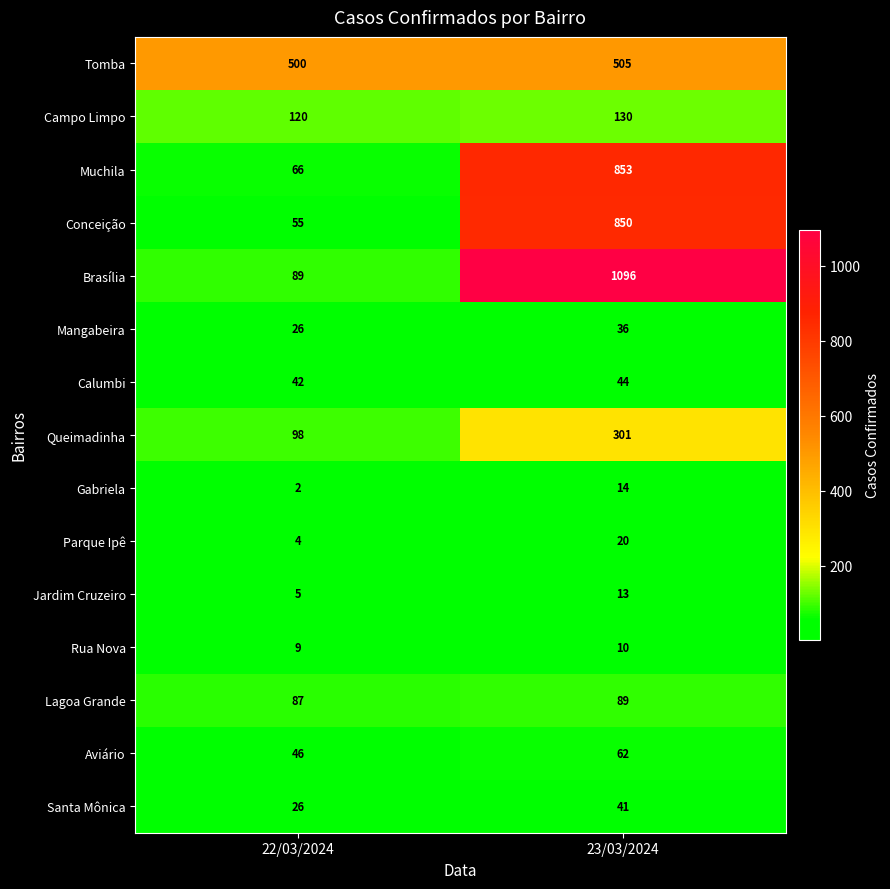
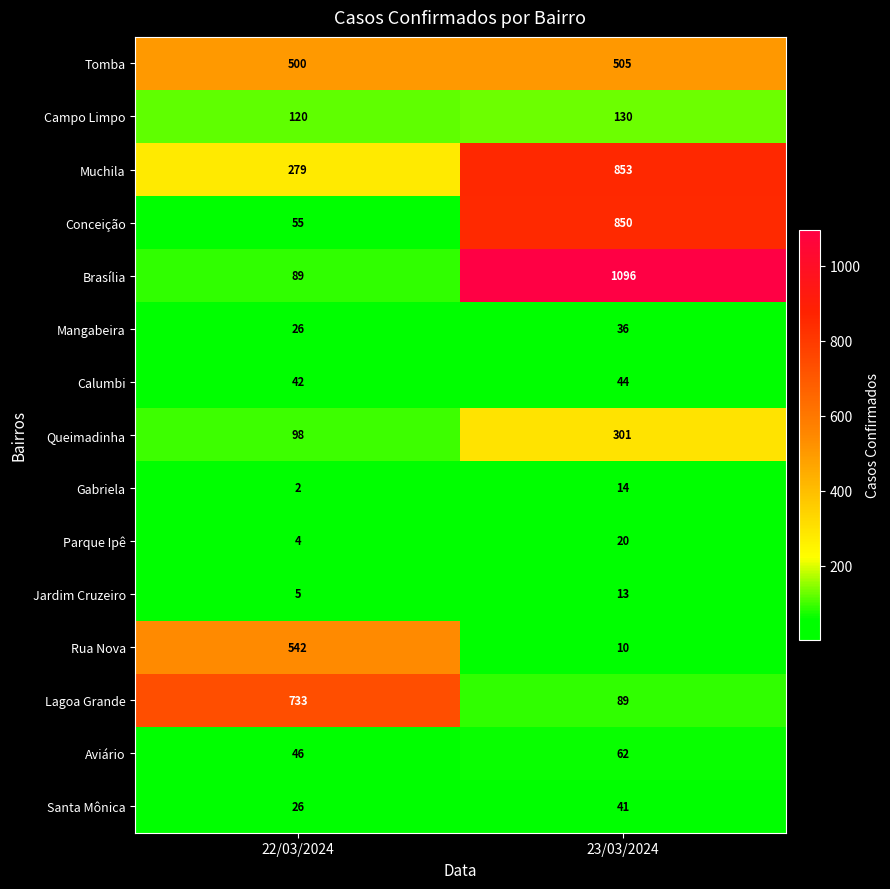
  {
    "Tomba": {
      "22/03/2024": 500,
      "23/03/2024": 505
    },
    "Campo Limpo": {
      "22/03/2024": 120,
      "23/03/2024": 130
    },
    "Muchila": {
-     "22/03/2024": 66,
+     "22/03/2024": 279,
      "23/03/2024": 853
    },
    "Conceição": {
      "22/03/2024": 55,
      "23/03/2024": 850
    },
    "Brasília": {
      "22/03/2024": 89,
      "23/03/2024": 1096
    },
    "Mangabeira": {
      "22/03/2024": 26,
      "23/03/2024": 36
    },
    "Calumbi": {
      "22/03/2024": 42,
      "23/03/2024": 44
    },
    "Queimadinha": {
      "22/03/2024": 98,
      "23/03/2024": 301
    },
    "Gabriela": {
      "22/03/2024": 2,
      "23/03/2024": 14
    },
    "Parque Ipê": {
      "22/03/2024": 4,
      "23/03/2024": 20
    },
    "Jardim Cruzeiro": {
      "22/03/2024": 5,
      "23/03/2024": 13
    },
    "Rua Nova": {
-     "22/03/2024": 9,
+     "22/03/2024": 542,
      "23/03/2024": 10
    },
    "Lagoa Grande": {
-     "22/03/2024": 87,
+     "22/03/2024": 733,
      "23/03/2024": 89
    },
    "Aviário": {
      "22/03/2024": 46,
      "23/03/2024": 62
    },
    "Santa Mônica": {
      "22/03/2024": 26,
      "23/03/2024": 41
    }
  }
